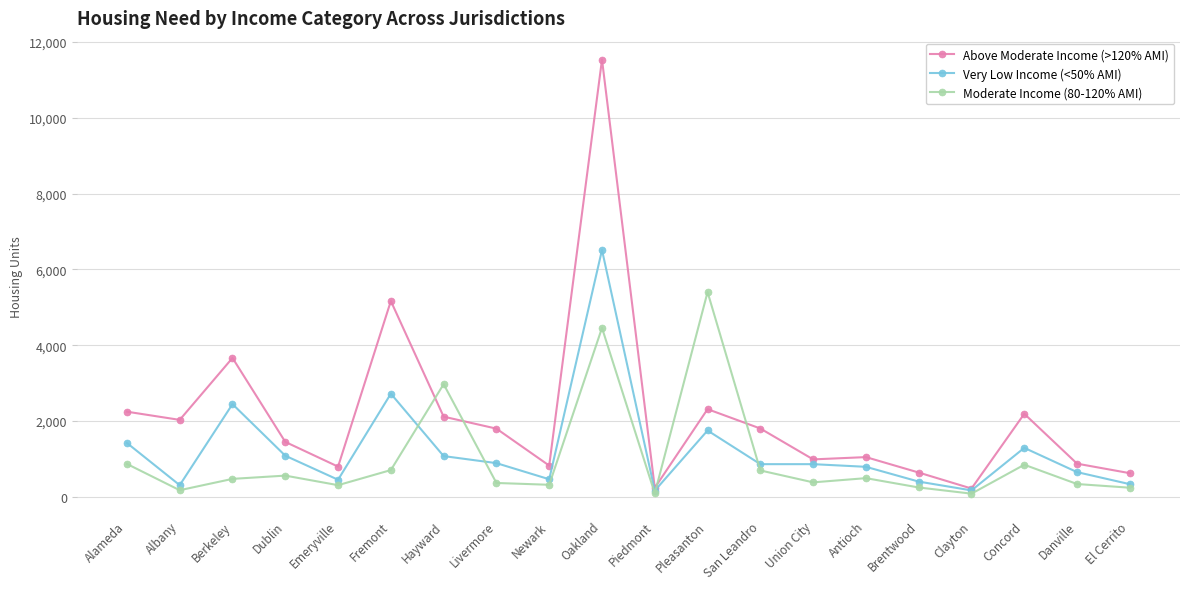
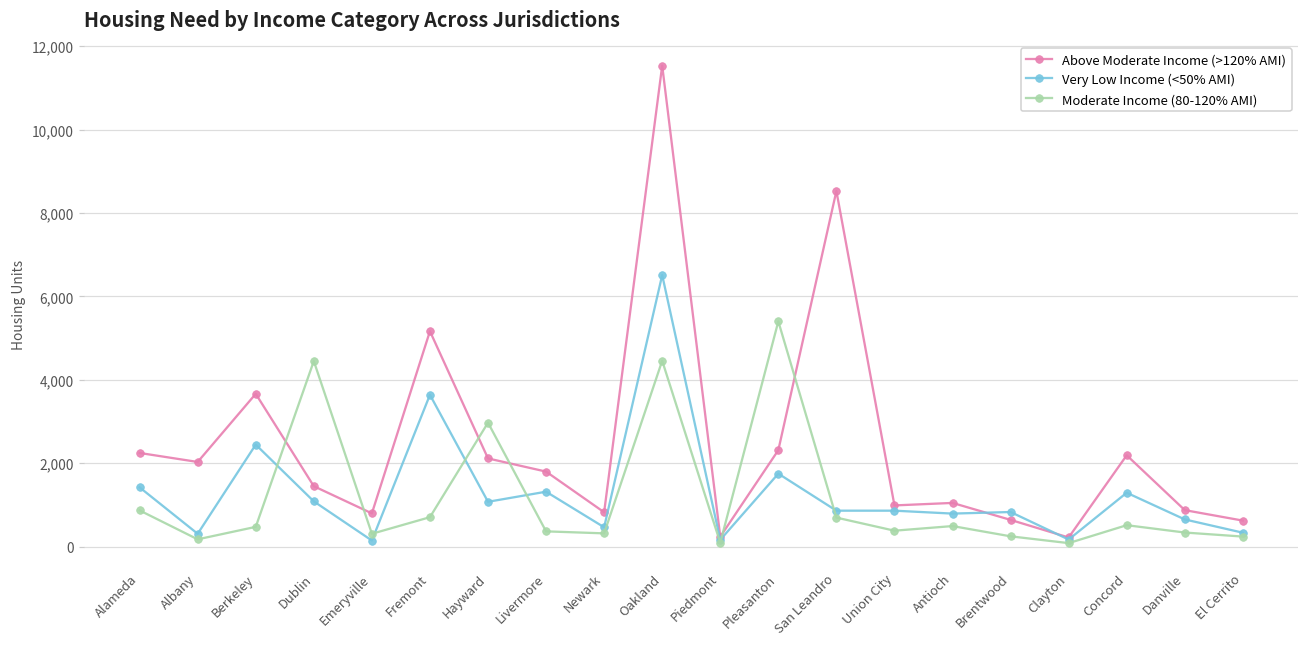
  {
    "Above Moderate Income (>120% AMI)": {
      "Alameda": "2,200",
      "Albany": "2,000",
      "Berkeley": "3,700",
      "Dublin": "1,400",
      "Emeryville": "800",
      "Fremont": "5,200",
      "Hayward": "2,100",
      "Livermore": "1,800",
      "Newark": "800",
      "Oakland": "11,500",
      "Piedmont": "200",
      "Pleasanton": "2,300",
-     "San Leandro": "1,800",
+     "San Leandro": "8,500",
      "Union City": "1,000",
      "Antioch": "1,000",
      "Brentwood": "600",
      "Concord": "2,200",
      "Danville": "900",
      "El Cerrito": "600"
    },
    "Very Low Income (<50% AMI)": {
      "Alameda": "1,400",
      "Albany": "300",
      "Berkeley": "2,400",
      "Dublin": "1,100",
-     "Emeryville": "500",
-     "Fremont": "2,700",
+     "Emeryville": "100",
+     "Fremont": "3,600",
      "Hayward": "1,100",
-     "Livermore": "900",
+     "Livermore": "1,300",
      "Newark": "500",
      "Oakland": "6,500",
      "Piedmont": "200",
      "Pleasanton": "1,800",
      "San Leandro": "900",
      "Union City": "900",
      "Antioch": "800",
-     "Brentwood": "400",
+     "Brentwood": "800",
      "Concord": "1,300",
      "Danville": "700",
      "El Cerrito": "300"
    },
    "Moderate Income (80-120% AMI)": {
      "Alameda": "900",
      "Albany": "200",
      "Berkeley": "500",
-     "Dublin": "600",
+     "Dublin": "4,400",
      "Emeryville": "300",
      "Fremont": "700",
      "Hayward": "3,000",
      "Livermore": "400",
      "Newark": "300",
      "Oakland": "4,500",
      "Piedmont": "100",
      "Pleasanton": "5,400",
      "San Leandro": "700",
      "Union City": "400",
      "Antioch": "500",
      "Brentwood": "200",
      "Clayton": "100",
-     "Concord": "800",
+     "Concord": "500",
      "Danville": "300",
      "El Cerrito": "200"
    }
  }
